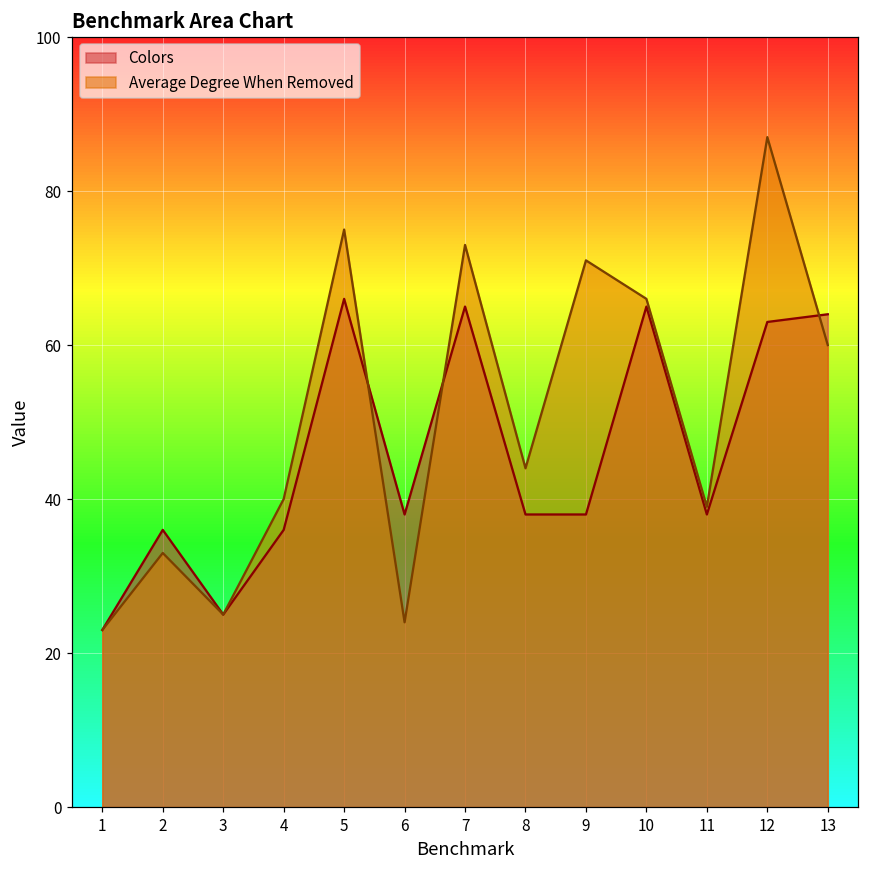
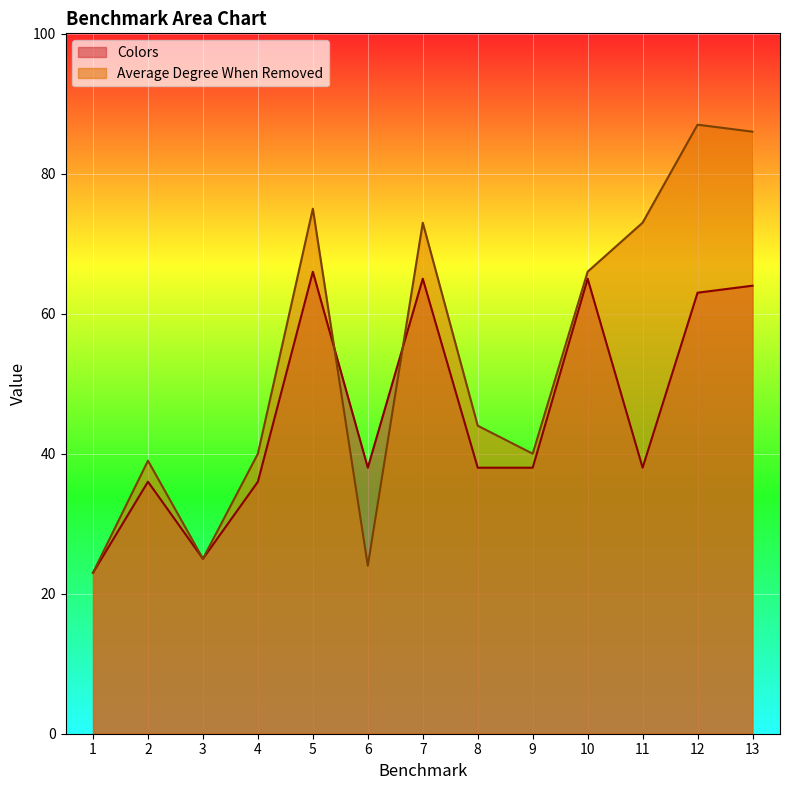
  {
    "Colors": {
      "2": 36,
      "4": 36,
      "5": 66,
      "6": 38,
      "7": 65,
      "8": 38,
      "9": 38,
      "10": 65,
      "11": 38,
      "12": 63,
      "13": 64
    },
    "Average Degree When Removed": {
-     "2": 33,
+     "2": 39,
      "4": 40,
      "5": 75,
      "6": 24,
      "7": 73,
      "8": 44,
-     "9": 71,
+     "9": 40,
      "10": 66,
-     "11": 39,
+     "11": 73,
      "12": 87,
-     "13": 60
+     "13": 86
    }
  }
